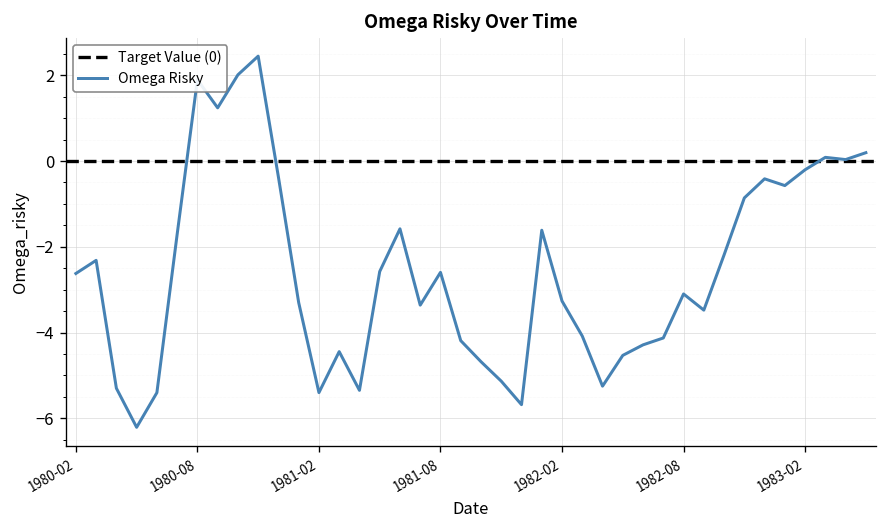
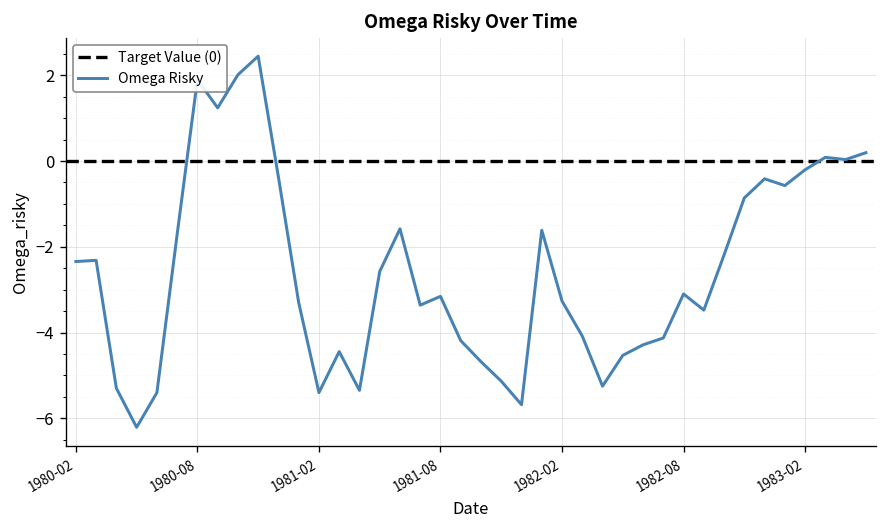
  {
-   "1980-02": -2.6,
+   "1980-02": -2.3,
    "1981-02": -5.4,
-   "1981-08": -2.6,
+   "1981-08": -3.2,
    "1982-02": -3.3,
    "1982-08": -3.1,
    "1983-02": -0.2
  }
